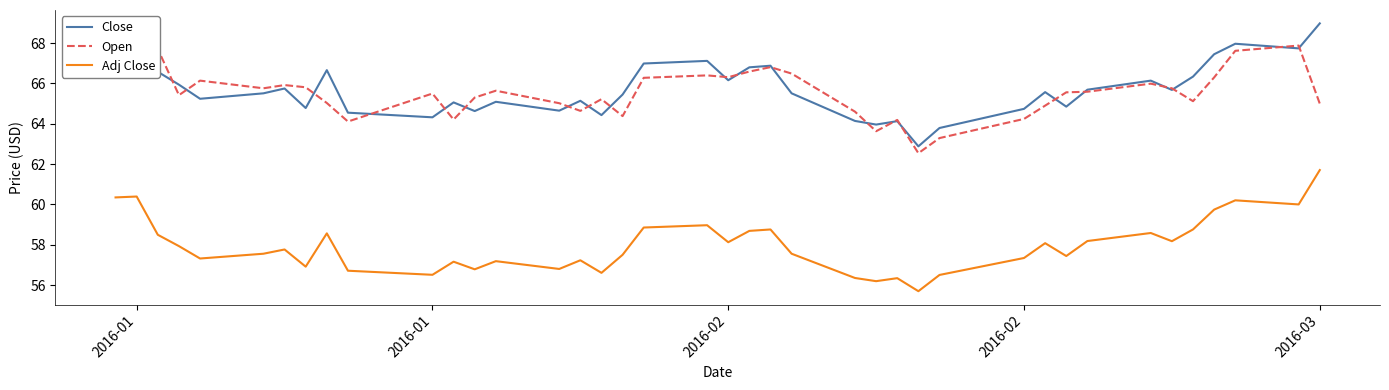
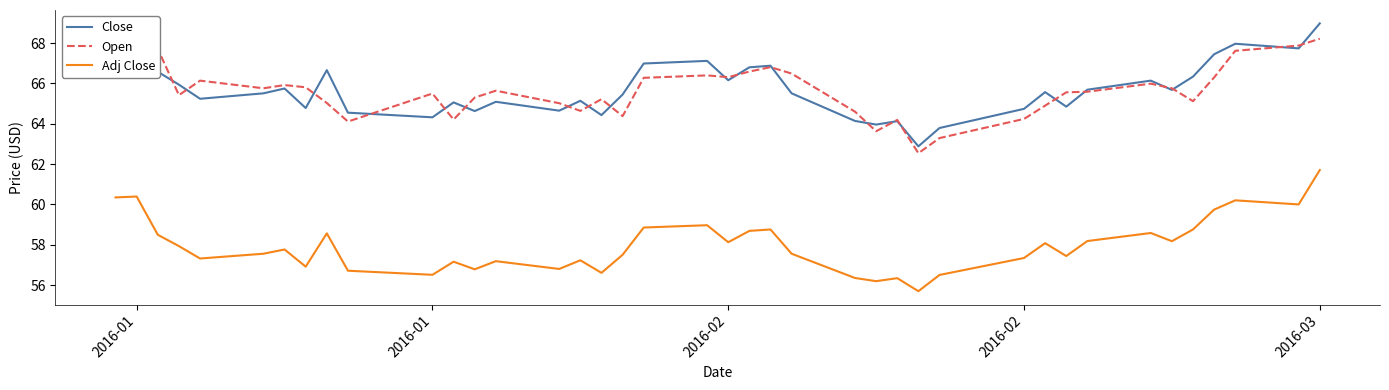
  {
    "Close": {
      "2016-03": 69.0
    },
    "Open": {
-     "2016-03": 65.0
+     "2016-03": 68.2
    },
    "Adj Close": {
      "2016-03": 61.7
    }
  }
